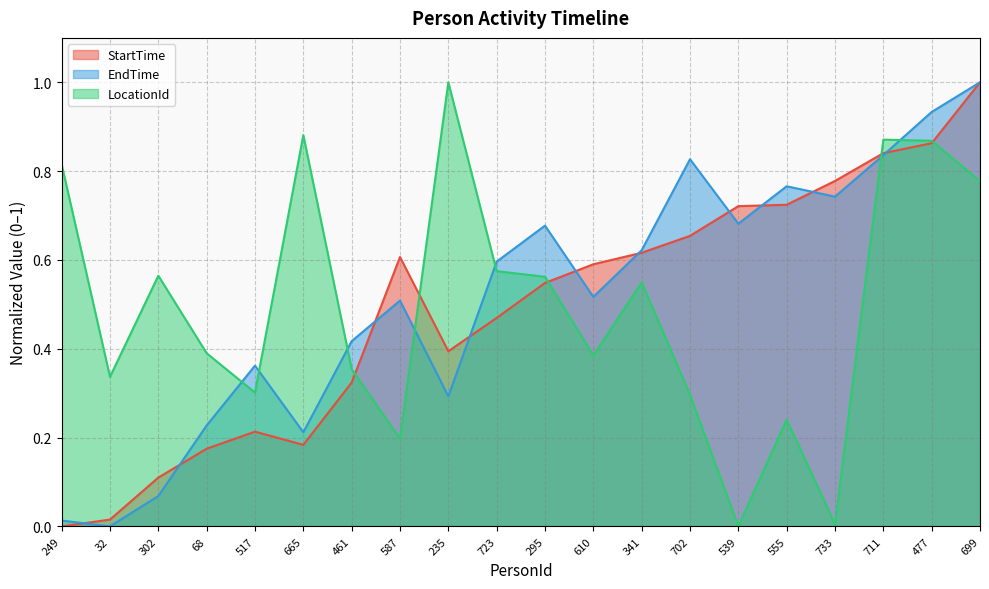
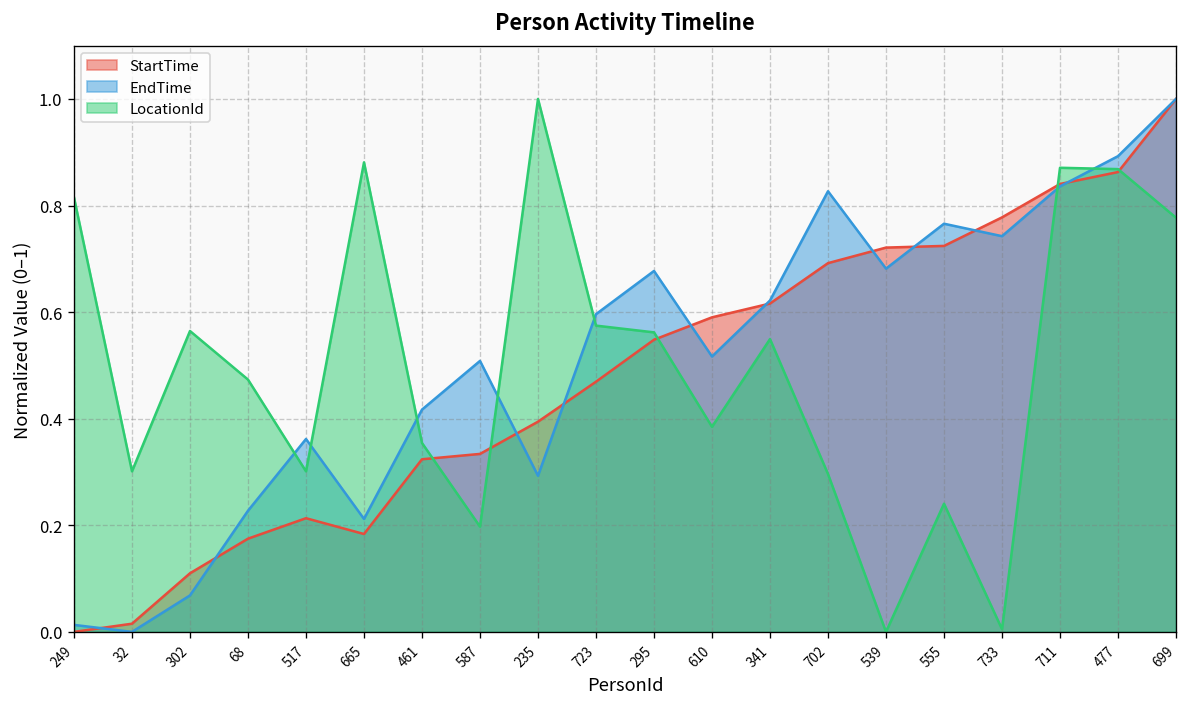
  {
    "StartTime": {
      "249": 0.00,
      "32": 0.02,
      "302": 0.11,
      "68": 0.17,
      "517": 0.21,
      "665": 0.18,
      "461": 0.32,
-     "587": 0.61,
+     "587": 0.33,
      "235": 0.39,
      "723": 0.47,
      "295": 0.55,
      "610": 0.59,
-     "702": 0.65,
+     "702": 0.69,
      "539": 0.72,
      "555": 0.72,
      "733": 0.78
    },
    "EndTime": {
      "249": 0.01,
      "32": 0.00,
      "302": 0.07,
      "68": 0.23,
      "517": 0.36,
      "665": 0.21,
      "461": 0.42,
      "587": 0.51,
      "235": 0.29,
      "723": 0.60,
      "295": 0.68,
      "610": 0.52,
      "702": 0.83,
      "539": 0.68,
      "555": 0.77,
      "733": 0.74,
-     "477": 0.93
+     "477": 0.89
    },
    "LocationId": {
      "249": 0.82,
-     "32": 0.34,
+     "32": 0.30,
      "302": 0.56,
-     "68": 0.39,
+     "68": 0.47,
      "517": 0.30,
      "665": 0.88,
      "461": 0.35,
      "587": 0.20,
      "235": 1.00,
      "723": 0.57,
      "295": 0.56,
      "610": 0.38,
      "341": 0.55,
      "702": 0.30,
      "539": 0.00,
      "555": 0.24,
      "733": 0.01,
      "711": 0.87,
      "699": 0.78
    }
  }
